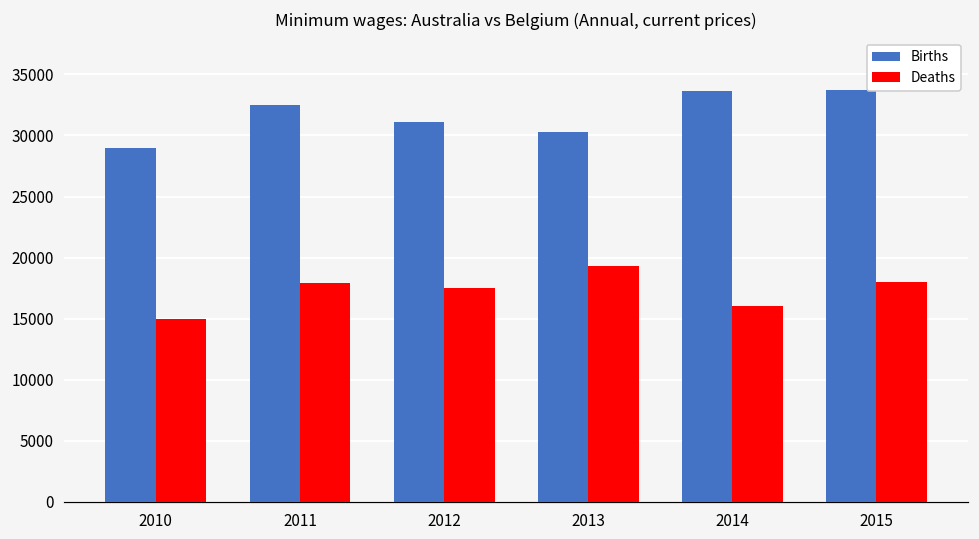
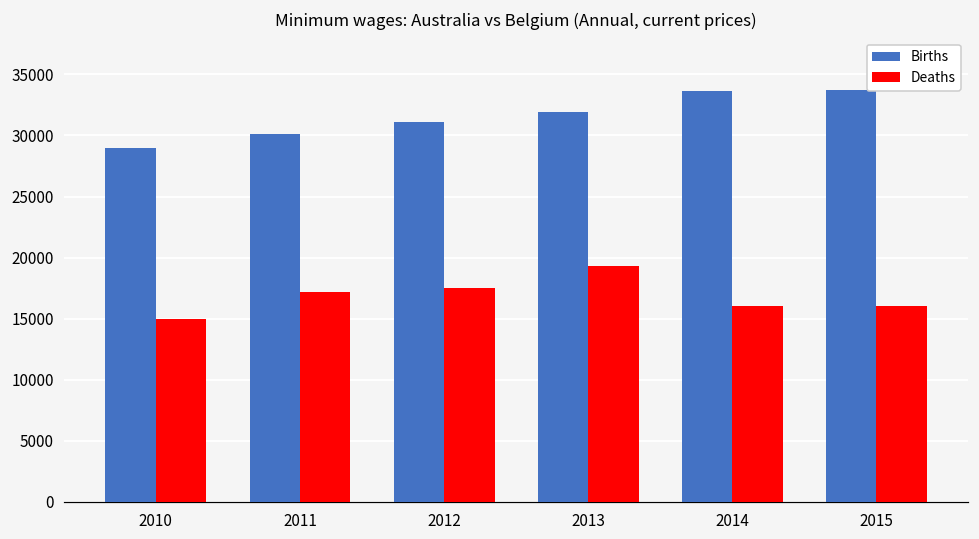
  {
    "Births": {
      "2010": 29000,
-     "2011": 32500,
+     "2011": 30100,
      "2012": 31100,
-     "2013": 30300,
+     "2013": 31900,
      "2014": 33600,
      "2015": 33700
    },
    "Deaths": {
      "2010": 15000,
-     "2011": 18000,
+     "2011": 17200,
      "2012": 17500,
      "2013": 19300,
      "2014": 16000,
-     "2015": 18000
+     "2015": 16100
    }
  }
